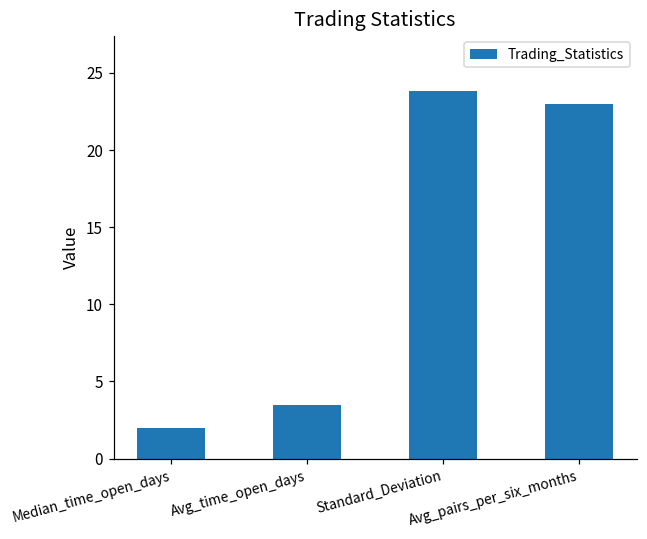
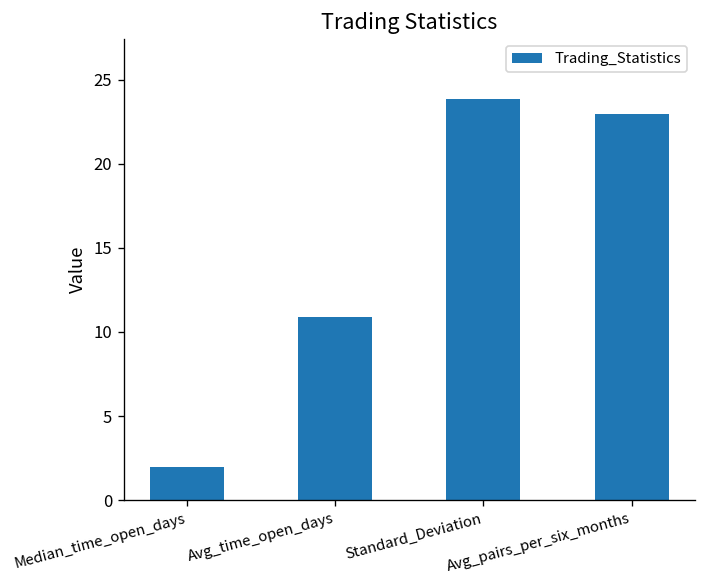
  {
    "Median_time_open_days": 2.0,
-   "Avg_time_open_days": 3.4,
+   "Avg_time_open_days": 10.9,
    "Standard_Deviation": 23.8,
    "Avg_pairs_per_six_months": 23.0
  }
